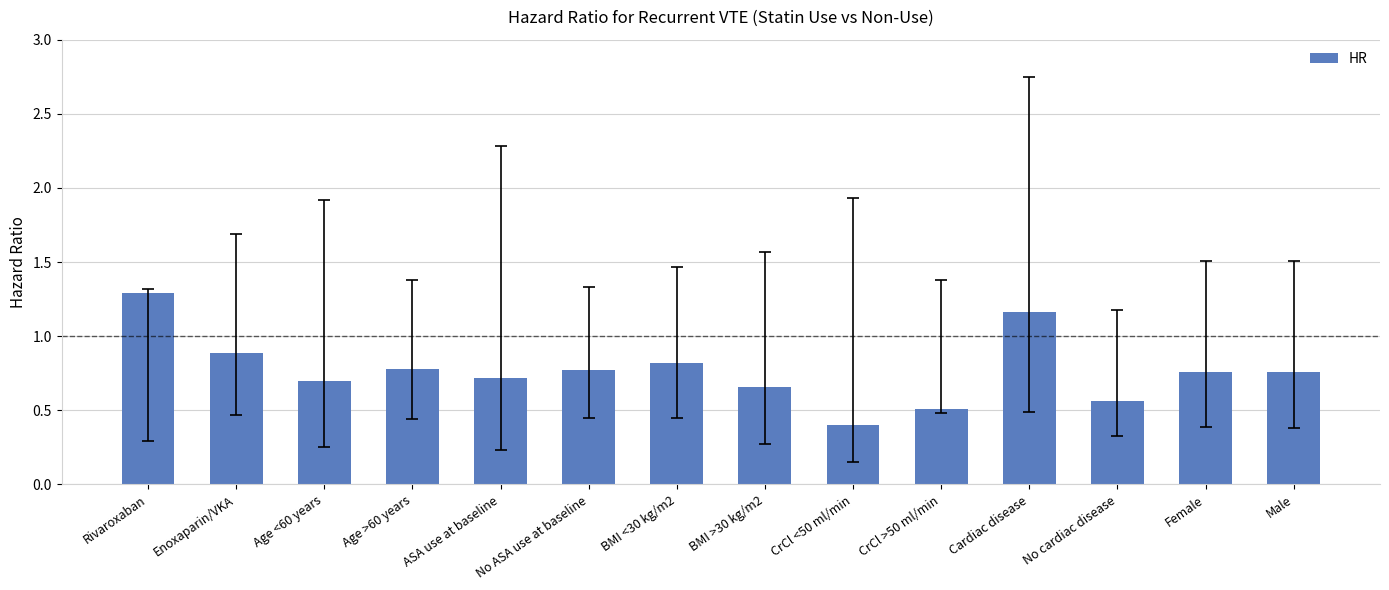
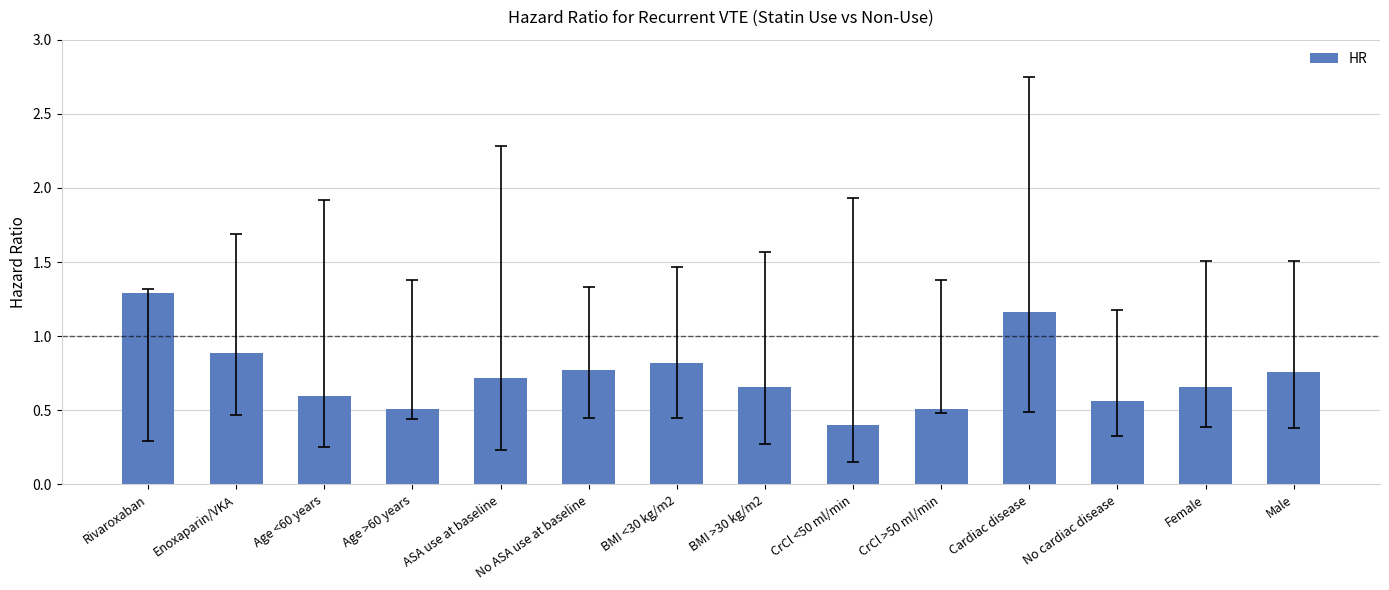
  {
    "HR": {
      "Rivaroxaban": 1.29,
      "Enoxaparin/VKA": 0.89,
-     "Age <60 years": 0.7,
-     "Age >60 years": 0.78,
+     "Age <60 years": 0.6,
+     "Age >60 years": 0.51,
      "ASA use at baseline": 0.72,
      "No ASA use at baseline": 0.77,
      "BMI <30 kg/m2": 0.82,
      "BMI >30 kg/m2": 0.66,
      "CrCl <50 ml/min": 0.40,
      "CrCl >50 ml/min": 0.51,
      "Cardiac disease": 1.16,
      "No cardiac disease": 0.56,
-     "Female": 0.76,
+     "Female": 0.66,
      "Male": 0.76
    }
  }
